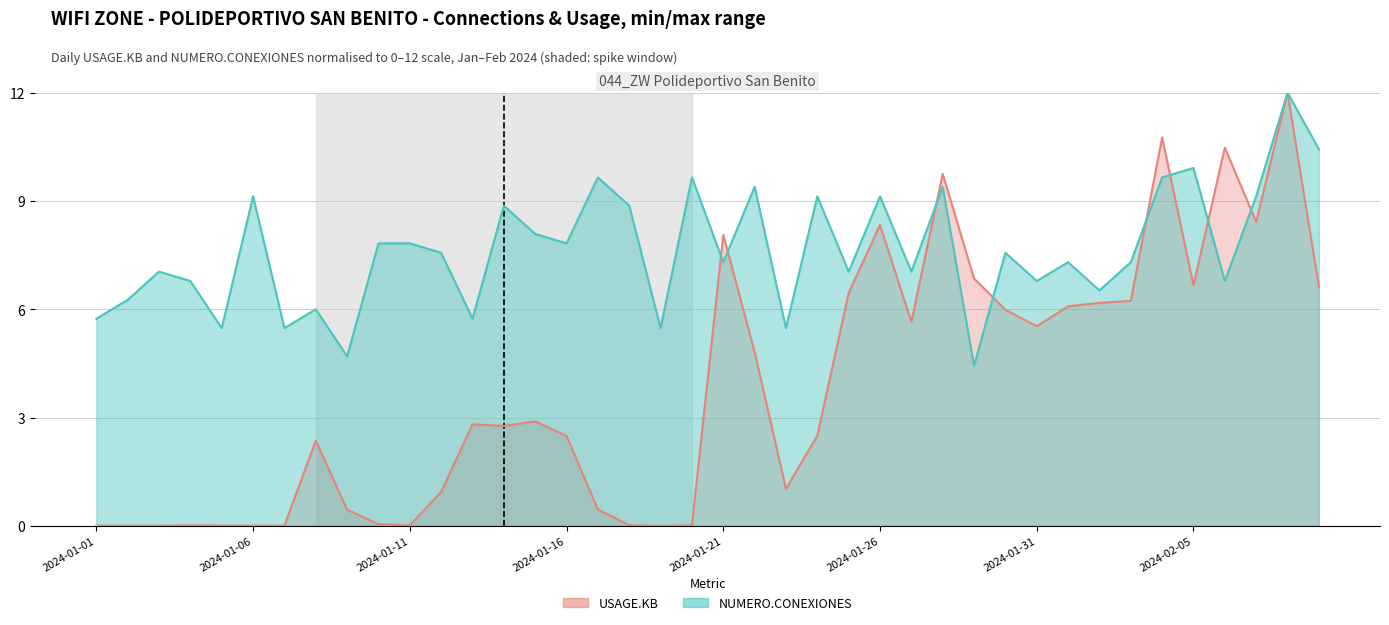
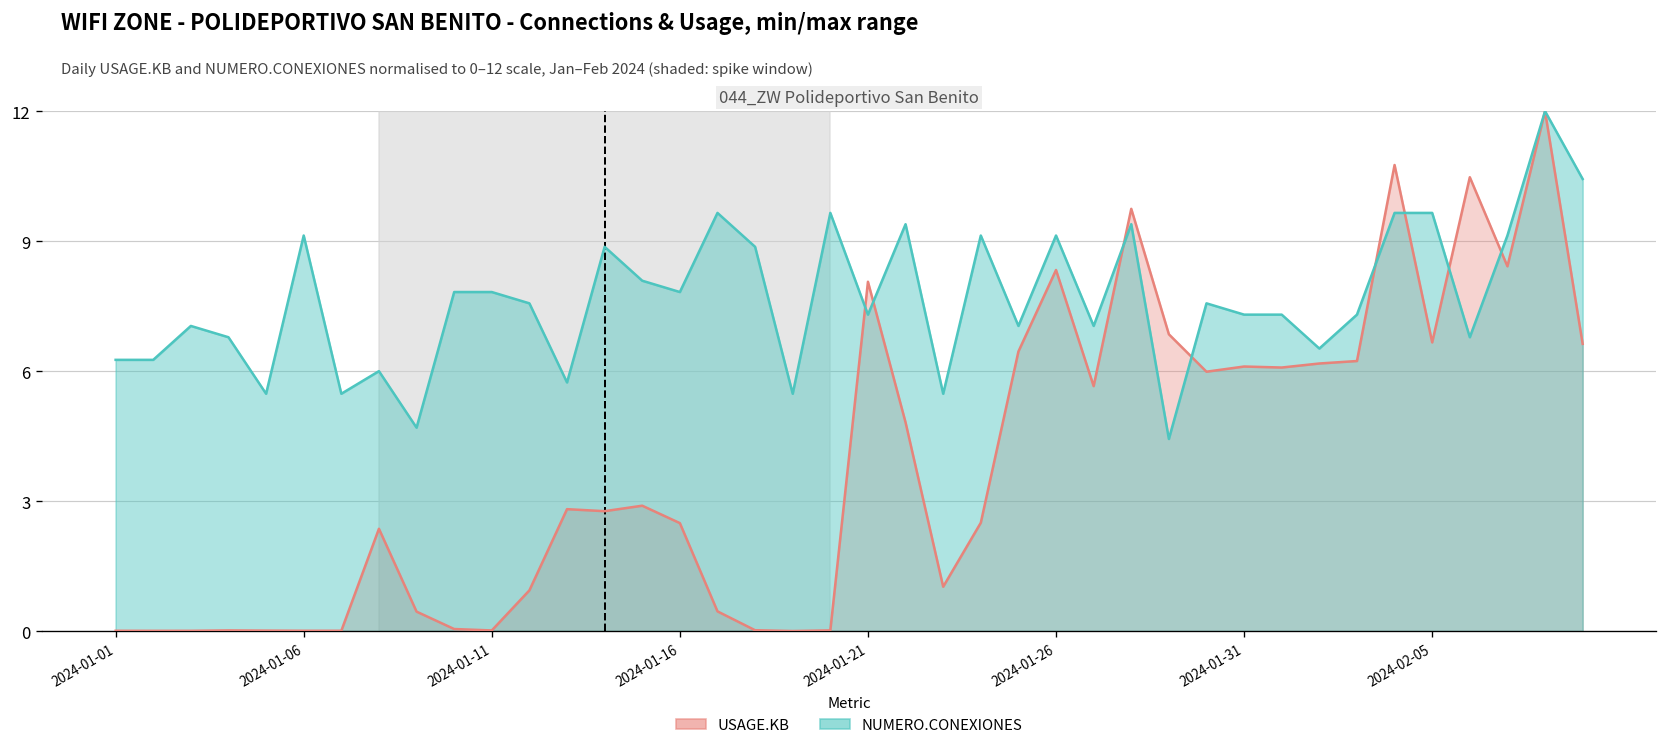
  {
    "USAGE.KB": {
      "2024-01-01": 0.0,
      "2024-01-06": 0.0,
      "2024-01-11": 0.0,
      "2024-01-16": 2.5,
      "2024-01-21": 8.1,
      "2024-01-26": 8.3,
-     "2024-01-31": 5.5,
+     "2024-01-31": 6.1,
      "2024-02-05": 6.7
    },
    "NUMERO.CONEXIONES": {
-     "2024-01-01": 5.7,
+     "2024-01-01": 6.3,
      "2024-01-06": 9.1,
      "2024-01-11": 7.8,
      "2024-01-16": 7.8,
      "2024-01-21": 7.3,
      "2024-01-26": 9.1,
-     "2024-01-31": 6.8,
-     "2024-02-05": 9.9
+     "2024-01-31": 7.3,
+     "2024-02-05": 9.7
    }
  }
